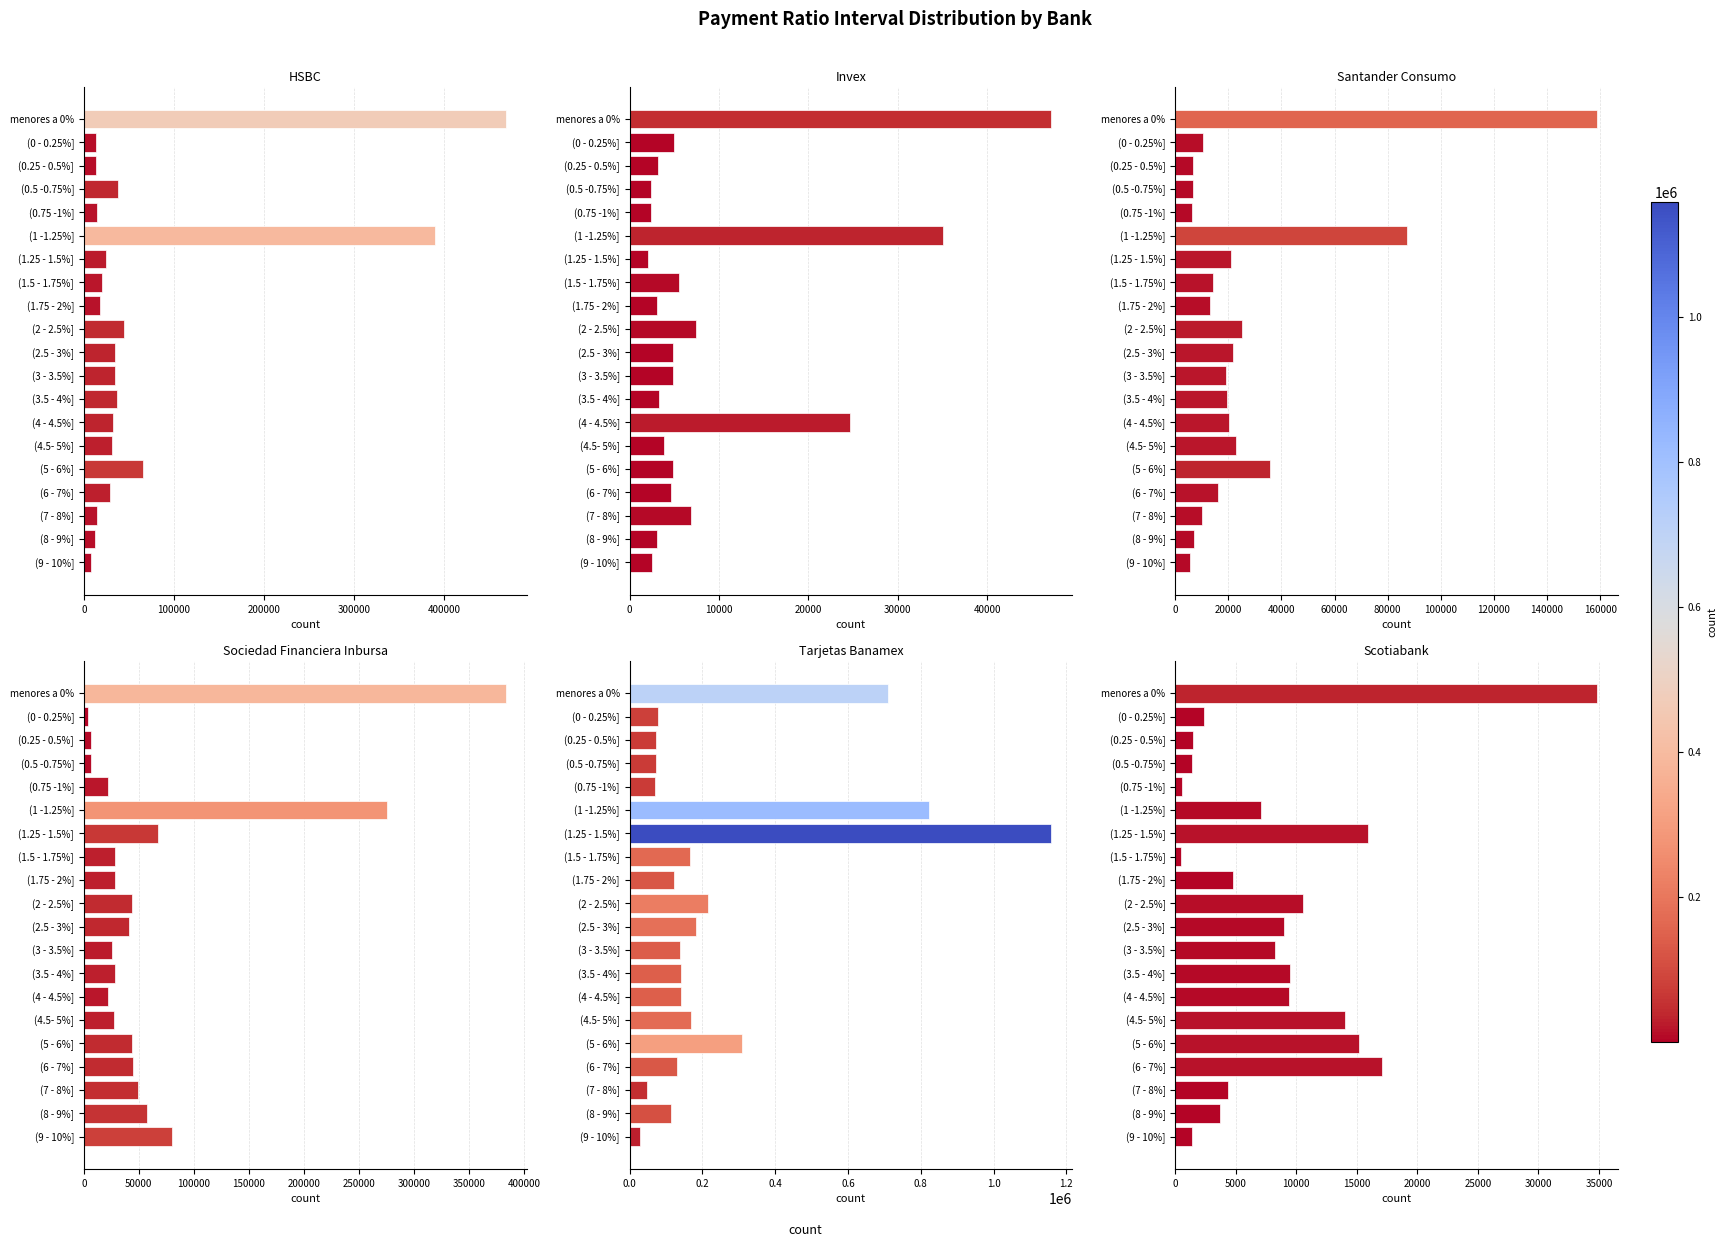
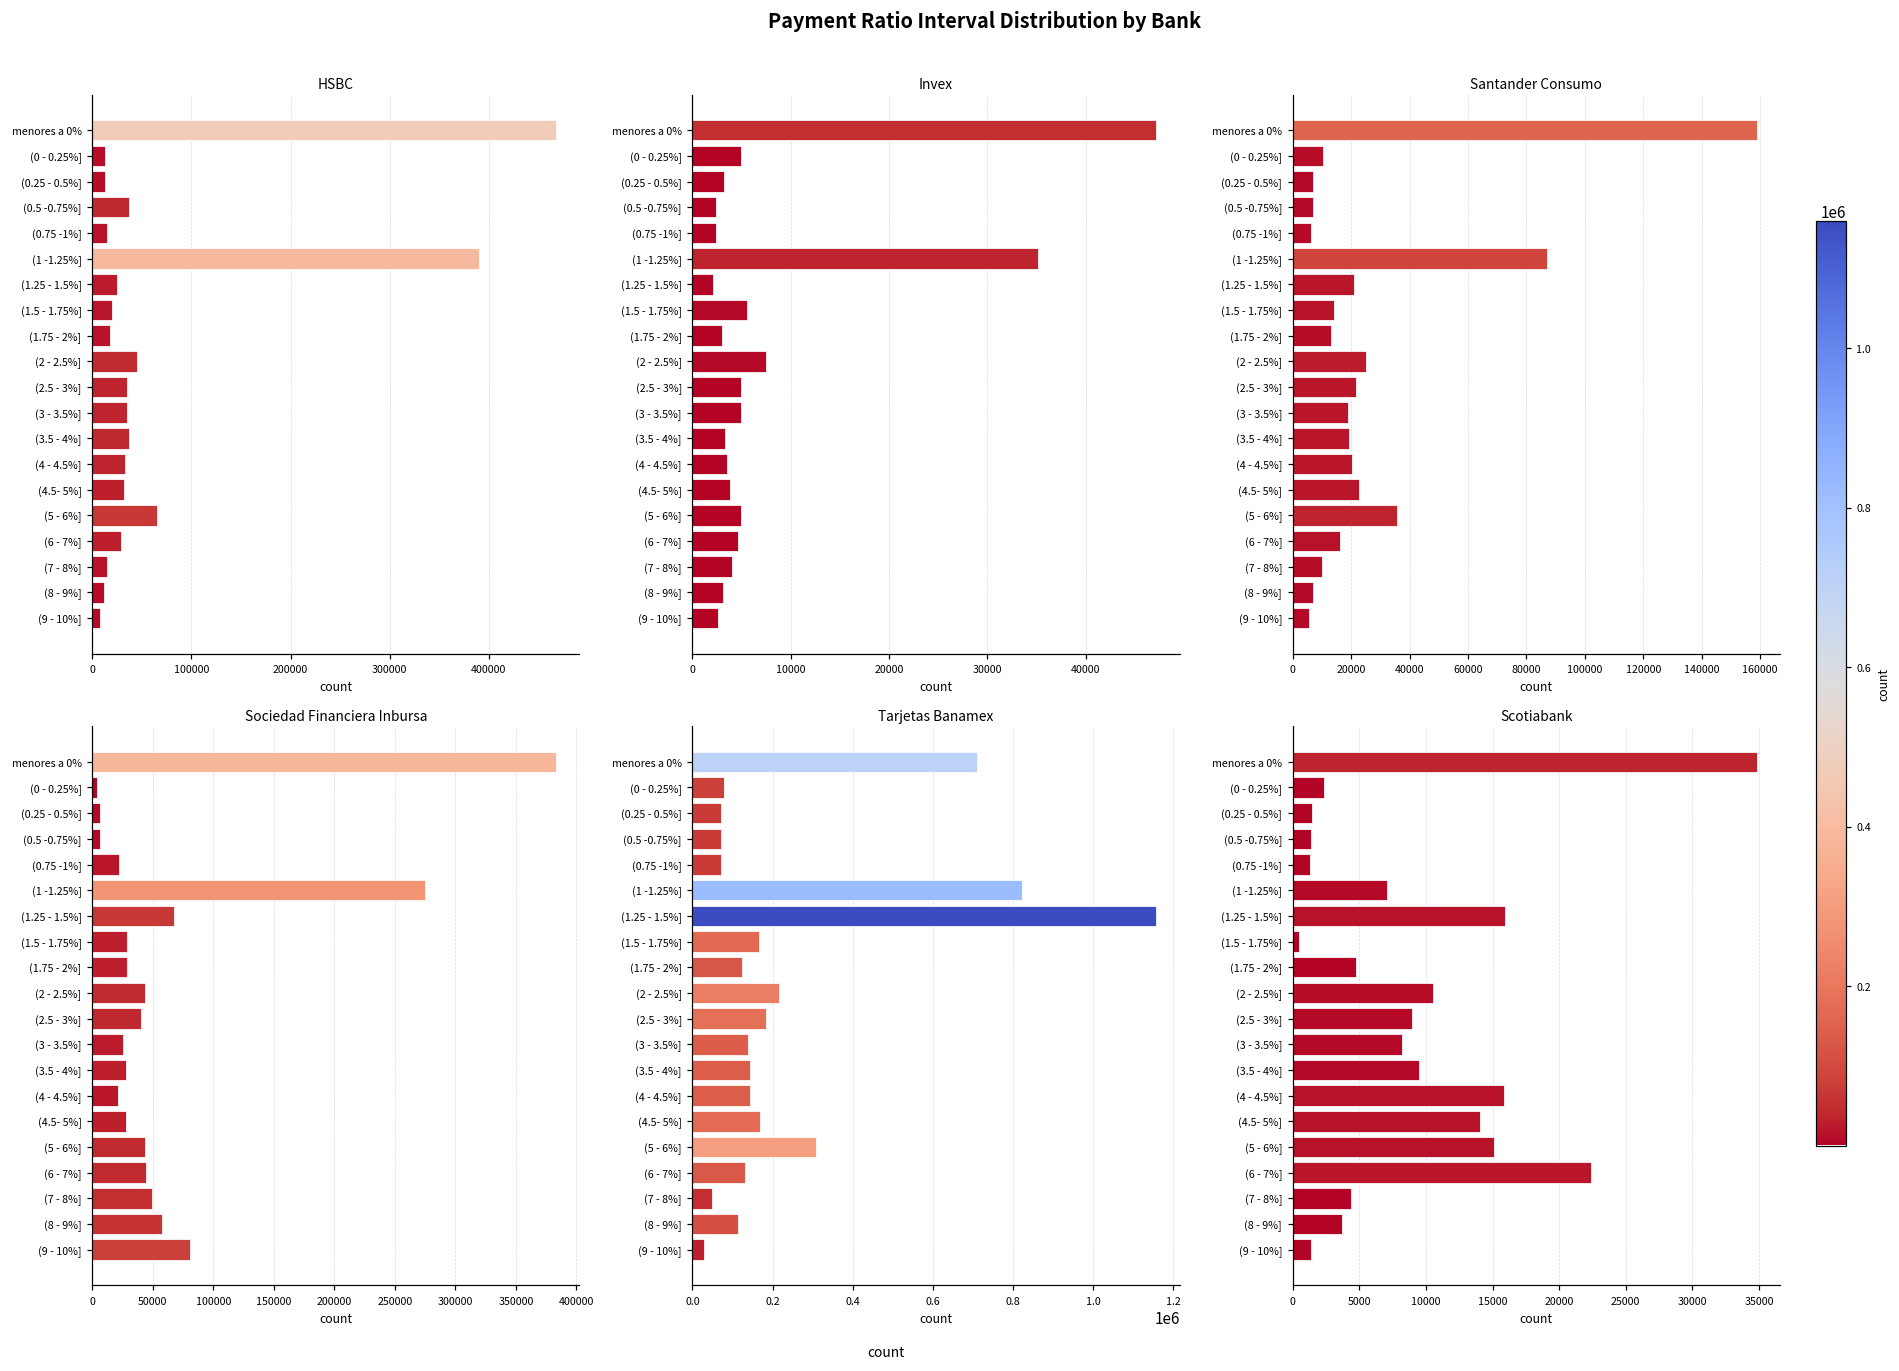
  {
    "HSBC": {
      "menores a 0%": 470000,
      "(0 - 0.25%]": 10000,
      "(0.25 - 0.5%]": 10000,
      "(0.5 -0.75%]": 40000,
      "(0.75 -1%]": 10000,
      "(1 -1.25%]": 390000,
      "(1.25 - 1.5%]": 30000,
      "(1.5 - 1.75%]": 20000,
      "(1.75 - 2%]": 20000,
      "(2 - 2.5%]": 40000,
      "(2.5 - 3%]": 30000,
      "(3 - 3.5%]": 30000,
      "(3.5 - 4%]": 40000,
      "(4 - 4.5%]": 30000,
      "(4.5- 5%]": 30000,
      "(5 - 6%]": 70000,
      "(6 - 7%]": 30000,
      "(7 - 8%]": 10000,
      "(8 - 9%]": 10000,
      "(9 - 10%]": 10000
    },
    "Invex": {
      "menores a 0%": 47000,
      "(0 - 0.25%]": 5000,
      "(0.25 - 0.5%]": 3000,
      "(0.5 -0.75%]": 2000,
      "(0.75 -1%]": 2000,
      "(1 -1.25%]": 35000,
      "(1.25 - 1.5%]": 2000,
      "(1.5 - 1.75%]": 6000,
      "(1.75 - 2%]": 3000,
      "(2 - 2.5%]": 7000,
      "(2.5 - 3%]": 5000,
      "(3 - 3.5%]": 5000,
      "(3.5 - 4%]": 3000,
-     "(4 - 4.5%]": 25000,
+     "(4 - 4.5%]": 4000,
      "(4.5- 5%]": 4000,
      "(5 - 6%]": 5000,
      "(6 - 7%]": 5000,
-     "(7 - 8%]": 7000,
+     "(7 - 8%]": 4000,
      "(8 - 9%]": 3000,
      "(9 - 10%]": 3000
    },
    "Santander Consumo": {
      "menores a 0%": 159000,
      "(0 - 0.25%]": 10000,
      "(0.25 - 0.5%]": 7000,
      "(0.5 -0.75%]": 7000,
      "(0.75 -1%]": 6000,
      "(1 -1.25%]": 87000,
      "(1.25 - 1.5%]": 21000,
      "(1.5 - 1.75%]": 14000,
      "(1.75 - 2%]": 13000,
      "(2 - 2.5%]": 25000,
      "(2.5 - 3%]": 22000,
      "(3 - 3.5%]": 19000,
      "(3.5 - 4%]": 19000,
      "(4 - 4.5%]": 20000,
      "(4.5- 5%]": 23000,
      "(5 - 6%]": 36000,
      "(6 - 7%]": 16000,
      "(7 - 8%]": 10000,
      "(8 - 9%]": 7000,
      "(9 - 10%]": 5000
    },
    "Sociedad Financiera Inbursa": {
      "menores a 0%": 383000,
      "(0 - 0.25%]": 4000,
      "(0.25 - 0.5%]": 7000,
      "(0.5 -0.75%]": 7000,
      "(0.75 -1%]": 22000,
      "(1 -1.25%]": 275000,
      "(1.25 - 1.5%]": 67000,
      "(1.5 - 1.75%]": 28000,
      "(1.75 - 2%]": 29000,
      "(2 - 2.5%]": 43000,
      "(2.5 - 3%]": 41000,
      "(3 - 3.5%]": 26000,
      "(3.5 - 4%]": 28000,
      "(4 - 4.5%]": 22000,
      "(4.5- 5%]": 28000,
      "(5 - 6%]": 44000,
      "(6 - 7%]": 45000,
      "(7 - 8%]": 50000,
      "(8 - 9%]": 58000,
      "(9 - 10%]": 81000
    },
    "Tarjetas Banamex": {
      "menores a 0%": 710000,
      "(0 - 0.25%]": 80000,
      "(0.25 - 0.5%]": 70000,
      "(0.5 -0.75%]": 70000,
      "(0.75 -1%]": 70000,
      "(1 -1.25%]": 820000,
      "(1.25 - 1.5%]": 1160000,
      "(1.5 - 1.75%]": 170000,
      "(1.75 - 2%]": 120000,
      "(2 - 2.5%]": 220000,
      "(2.5 - 3%]": 180000,
      "(3 - 3.5%]": 140000,
      "(3.5 - 4%]": 140000,
      "(4 - 4.5%]": 140000,
      "(4.5- 5%]": 170000,
      "(5 - 6%]": 310000,
      "(6 - 7%]": 130000,
      "(7 - 8%]": 50000,
      "(8 - 9%]": 110000,
      "(9 - 10%]": 30000
    },
    "Scotiabank": {
      "menores a 0%": 34800,
      "(0 - 0.25%]": 2400,
      "(0.25 - 0.5%]": 1500,
      "(0.5 -0.75%]": 1400,
-     "(0.75 -1%]": 500,
+     "(0.75 -1%]": 1300,
      "(1 -1.25%]": 7100,
      "(1.25 - 1.5%]": 15900,
      "(1.5 - 1.75%]": 500,
      "(1.75 - 2%]": 4800,
      "(2 - 2.5%]": 10500,
      "(2.5 - 3%]": 9000,
      "(3 - 3.5%]": 8200,
      "(3.5 - 4%]": 9500,
-     "(4 - 4.5%]": 9400,
+     "(4 - 4.5%]": 15800,
      "(4.5- 5%]": 14100,
      "(5 - 6%]": 15100,
-     "(6 - 7%]": 17100,
+     "(6 - 7%]": 22400,
      "(7 - 8%]": 4300,
      "(8 - 9%]": 3700,
      "(9 - 10%]": 1400
    }
  }
